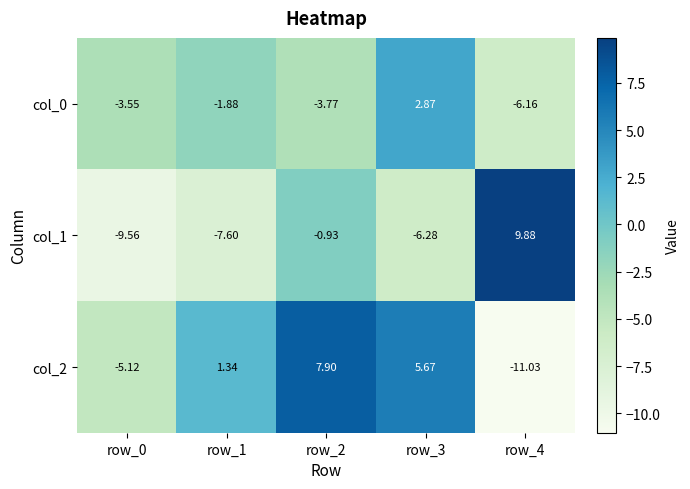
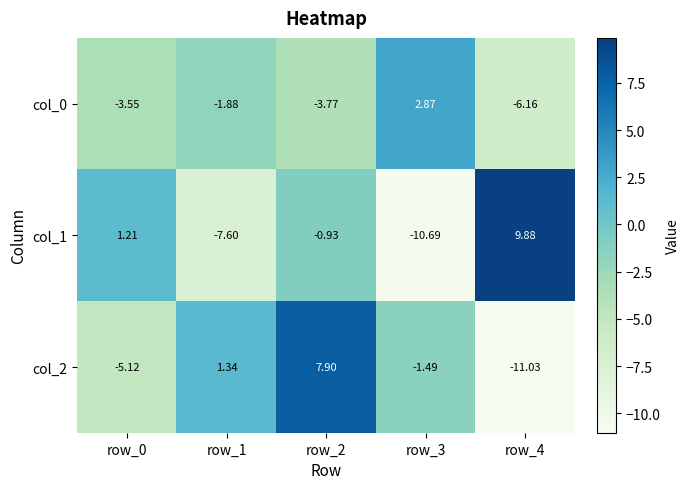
  {
    "col_0": {
      "row_0": -3.55,
      "row_1": -1.88,
      "row_2": -3.77,
      "row_3": 2.87,
      "row_4": -6.16
    },
    "col_1": {
-     "row_0": -9.56,
+     "row_0": 1.21,
      "row_1": -7.60,
      "row_2": -0.93,
-     "row_3": -6.28,
+     "row_3": -10.69,
      "row_4": 9.88
    },
    "col_2": {
      "row_0": -5.12,
      "row_1": 1.34,
      "row_2": 7.90,
-     "row_3": 5.67,
+     "row_3": -1.49,
      "row_4": -11.03
    }
  }
